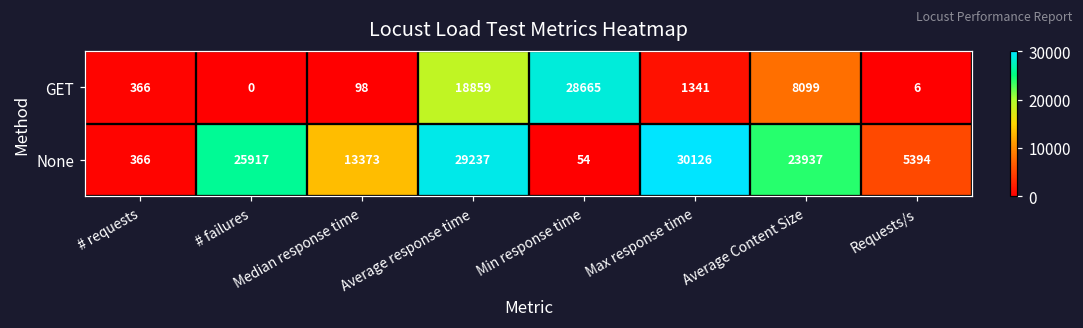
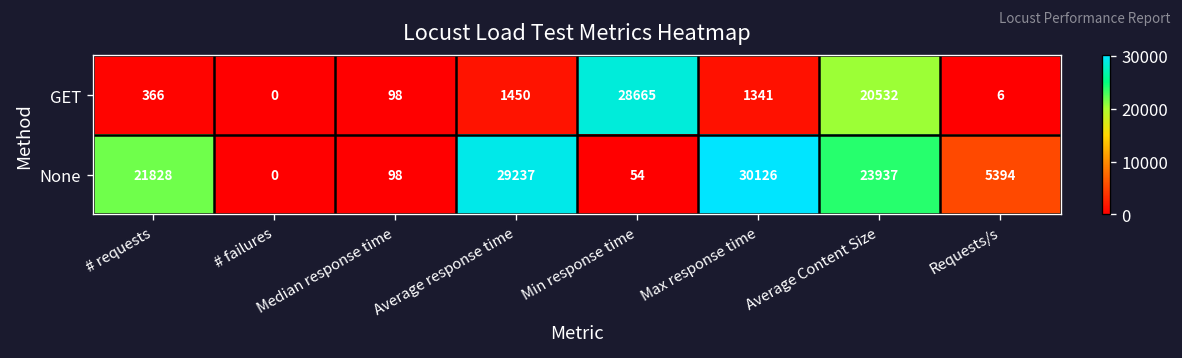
  {
    "GET": {
      "# requests": 366,
      "# failures": 0,
      "Median response time": 98,
-     "Average response time": 18859,
+     "Average response time": 1450,
      "Min response time": 28665,
      "Max response time": 1341,
-     "Average Content Size": 8099,
+     "Average Content Size": 20532,
      "Requests/s": 6
    },
    "None": {
-     "# requests": 366,
-     "# failures": 25917,
-     "Median response time": 13373,
+     "# requests": 21828,
+     "# failures": 0,
+     "Median response time": 98,
      "Average response time": 29237,
      "Min response time": 54,
      "Max response time": 30126,
      "Average Content Size": 23937,
      "Requests/s": 5394
    }
  }
